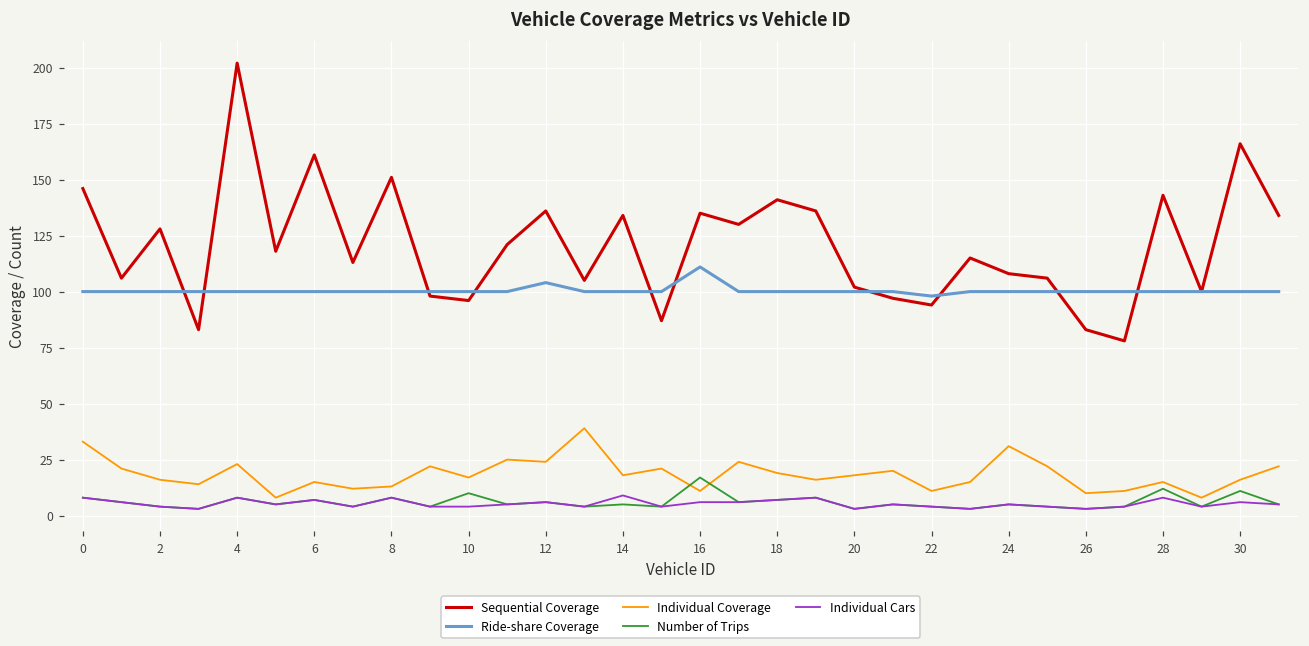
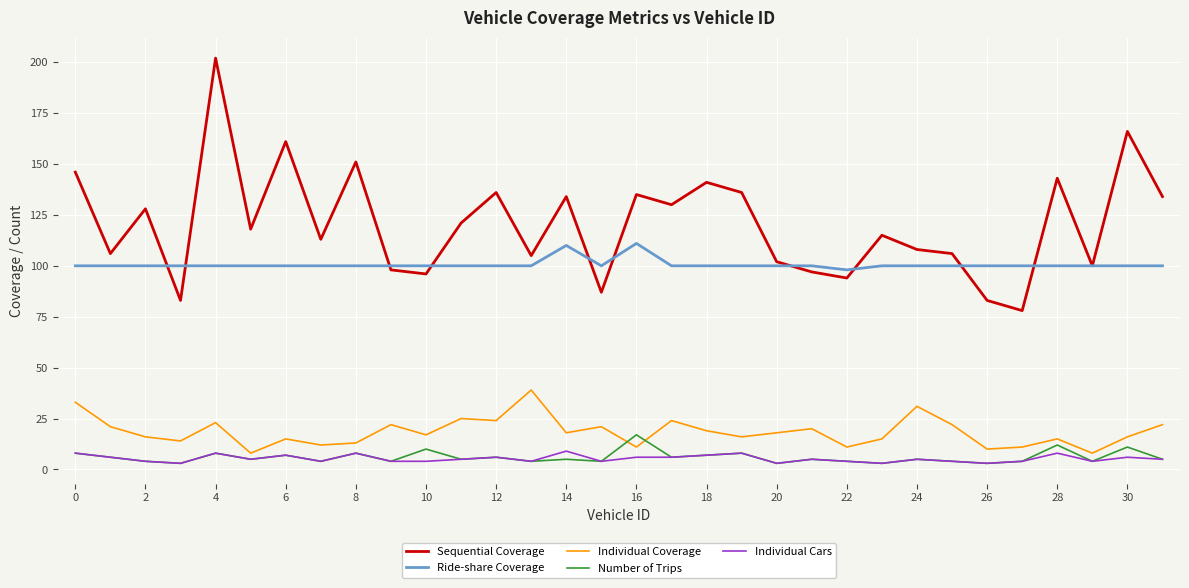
  {
    "Sequential Coverage": {
      "0": 146,
      "2": 128,
      "4": 202,
      "6": 161,
      "8": 151,
      "10": 96,
      "12": 136,
      "14": 134,
      "16": 135,
      "18": 141,
      "20": 102,
      "22": 94,
      "24": 108,
      "26": 83,
      "28": 143,
      "30": 166
    },
    "Ride-share Coverage": {
      "0": 100,
      "2": 100,
      "4": 100,
      "6": 100,
      "8": 100,
      "10": 100,
-     "12": 104,
-     "14": 100,
+     "12": 100,
+     "14": 110,
      "16": 111,
      "18": 100,
      "20": 100,
      "22": 98,
      "24": 100,
      "26": 100,
      "28": 100,
      "30": 100
    },
    "Individual Coverage": {
      "0": 33,
      "2": 16,
      "4": 23,
      "6": 15,
      "8": 13,
      "10": 17,
      "12": 24,
      "14": 18,
      "16": 11,
      "18": 19,
      "20": 18,
      "22": 11,
      "24": 31,
      "26": 10,
      "28": 15,
      "30": 16
    },
    "Number of Trips": {
      "10": 10,
      "14": 5,
      "16": 17,
      "28": 12,
      "30": 11
    },
    "Individual Cars": {
      "10": 4,
      "14": 9,
      "16": 6,
      "28": 8,
      "30": 6
    }
  }
